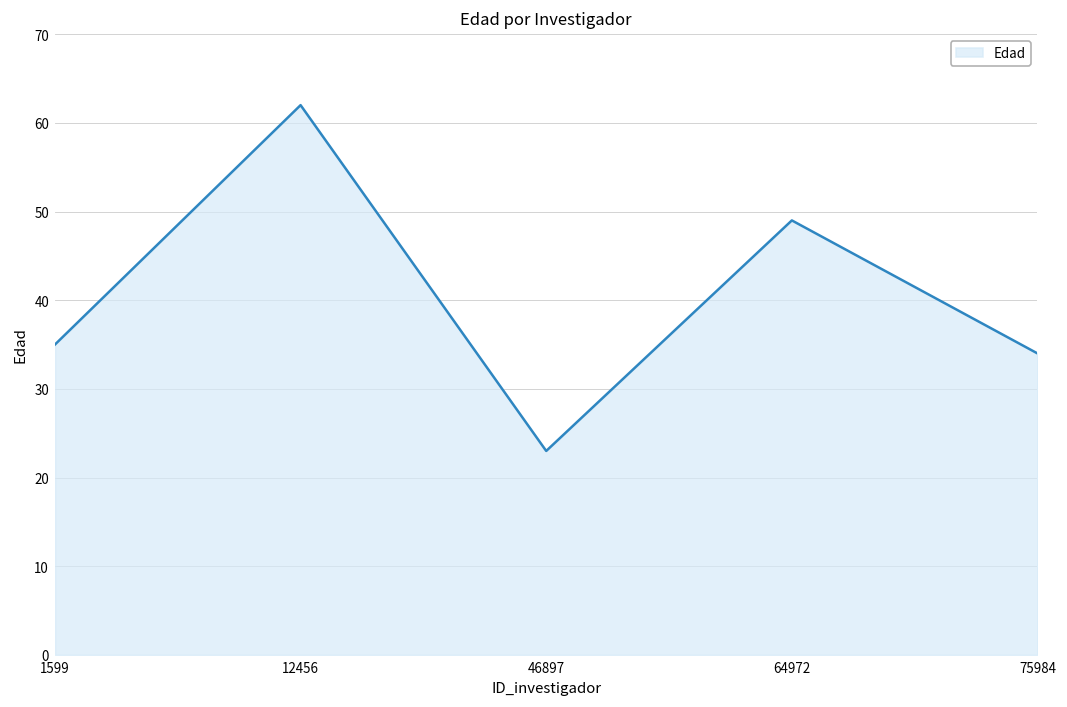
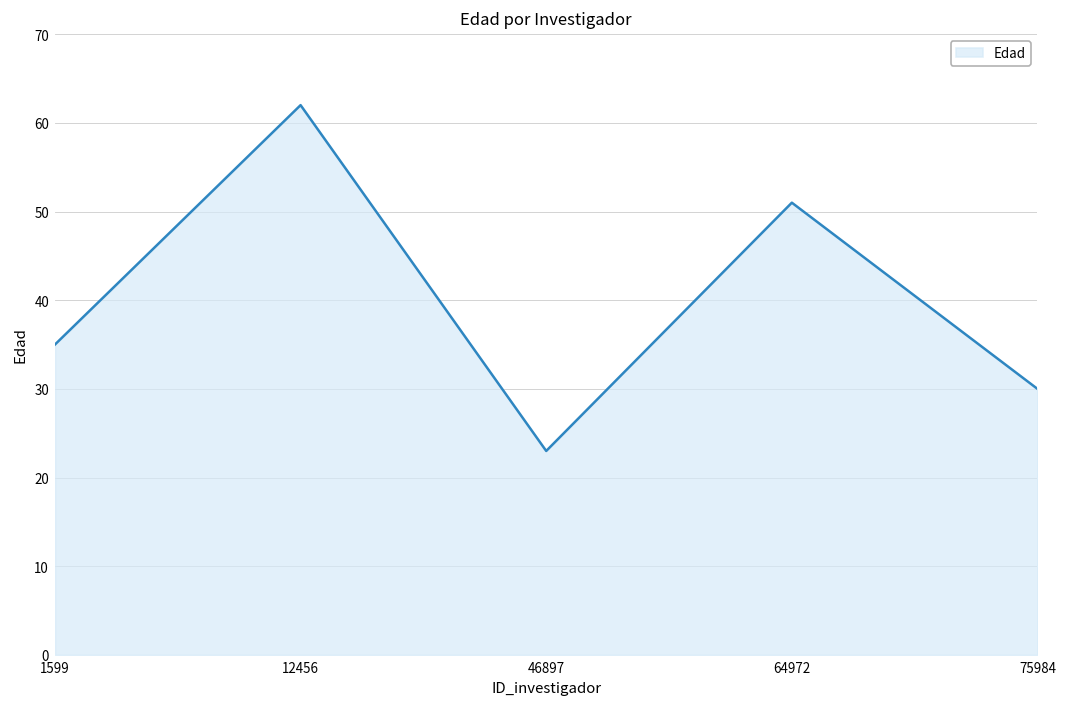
  {
    "1599": 35,
    "12456": 62,
    "46897": 23,
-   "64972": 49,
-   "75984": 34
+   "64972": 51,
+   "75984": 30
  }
